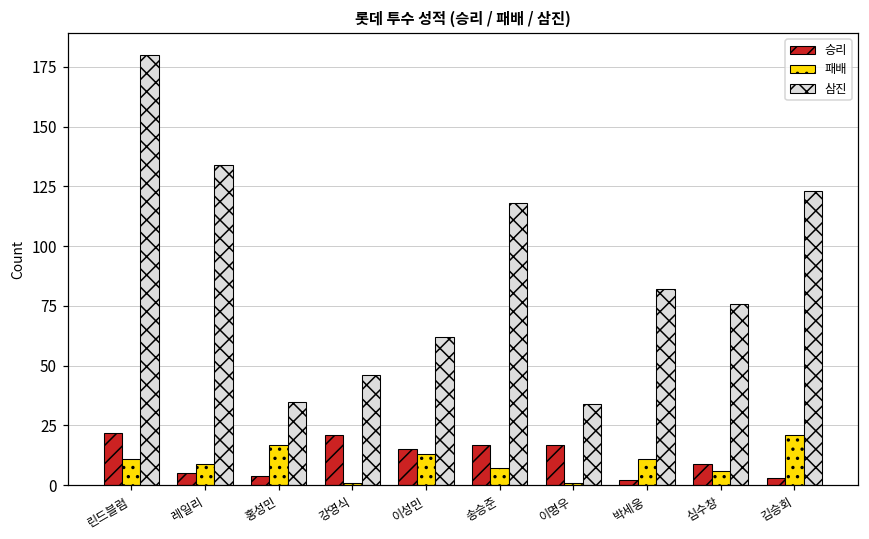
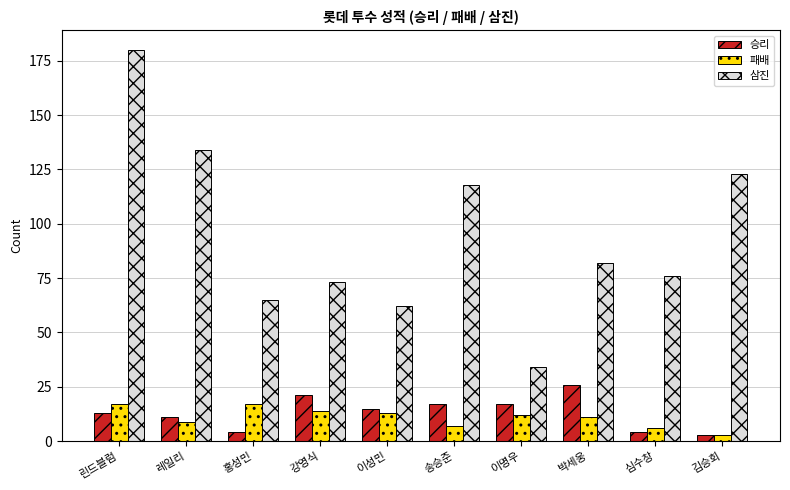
  {
    "승리": {
-     "린드블럼": 22,
-     "레일리": 5,
+     "린드블럼": 13,
+     "레일리": 11,
      "홍성민": 4,
      "강영식": 21,
      "이성민": 15,
      "송승준": 17,
      "이명우": 17,
-     "박세웅": 2,
-     "심수창": 9,
+     "박세웅": 26,
+     "심수창": 4,
      "김승회": 3
    },
    "패배": {
-     "린드블럼": 11,
+     "린드블럼": 17,
      "레일리": 9,
      "홍성민": 17,
-     "강영식": 1,
+     "강영식": 14,
      "이성민": 13,
      "송승준": 7,
-     "이명우": 1,
+     "이명우": 12,
      "박세웅": 11,
      "심수창": 6,
-     "김승회": 21
+     "김승회": 3
    },
    "삼진": {
      "린드블럼": 180,
      "레일리": 134,
-     "홍성민": 35,
-     "강영식": 46,
+     "홍성민": 65,
+     "강영식": 73,
      "이성민": 62,
      "송승준": 118,
      "이명우": 34,
      "박세웅": 82,
      "심수창": 76,
      "김승회": 123
    }
  }
